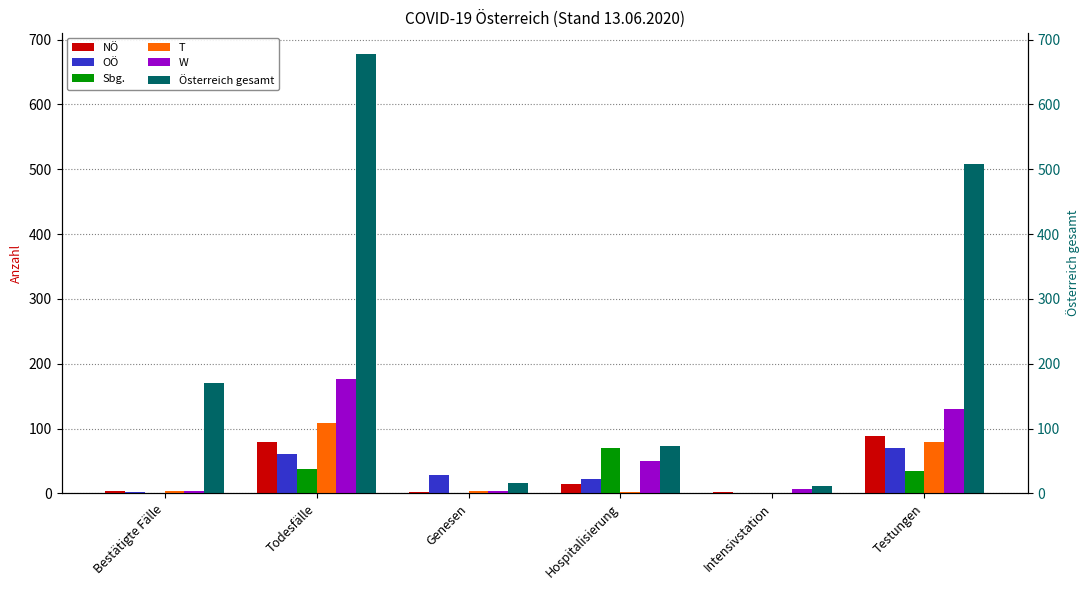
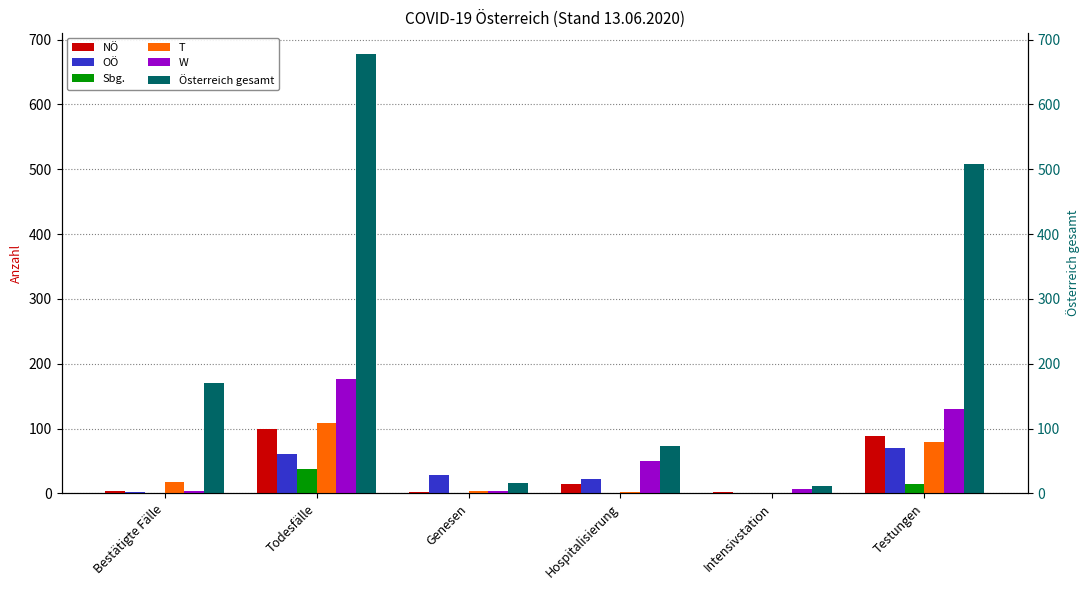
  {
    "NÖ": {
-     "Todesfälle": 80,
+     "Todesfälle": 100,
      "Hospitalisierung": 10,
      "Testungen": 90
    },
    "OÖ": {
      "Todesfälle": 60,
      "Genesen": 30,
      "Hospitalisierung": 20,
      "Testungen": 70
    },
    "Sbg.": {
      "Todesfälle": 40,
-     "Hospitalisierung": 70,
+     "Hospitalisierung": 0,
      "Intensivstation": 0,
-     "Testungen": 30
+     "Testungen": 10
    },
    "T": {
-     "Bestätigte Fälle": 0,
+     "Bestätigte Fälle": 20,
      "Todesfälle": 110,
      "Testungen": 80
    },
    "W": {
      "Todesfälle": 180,
      "Hospitalisierung": 50,
      "Intensivstation": 10,
      "Testungen": 130
    },
    "Österreich gesamt": {
      "Bestätigte Fälle": 170,
      "Todesfälle": 680,
      "Genesen": 20,
      "Hospitalisierung": 70,
      "Intensivstation": 10,
      "Testungen": 510
    }
  }
